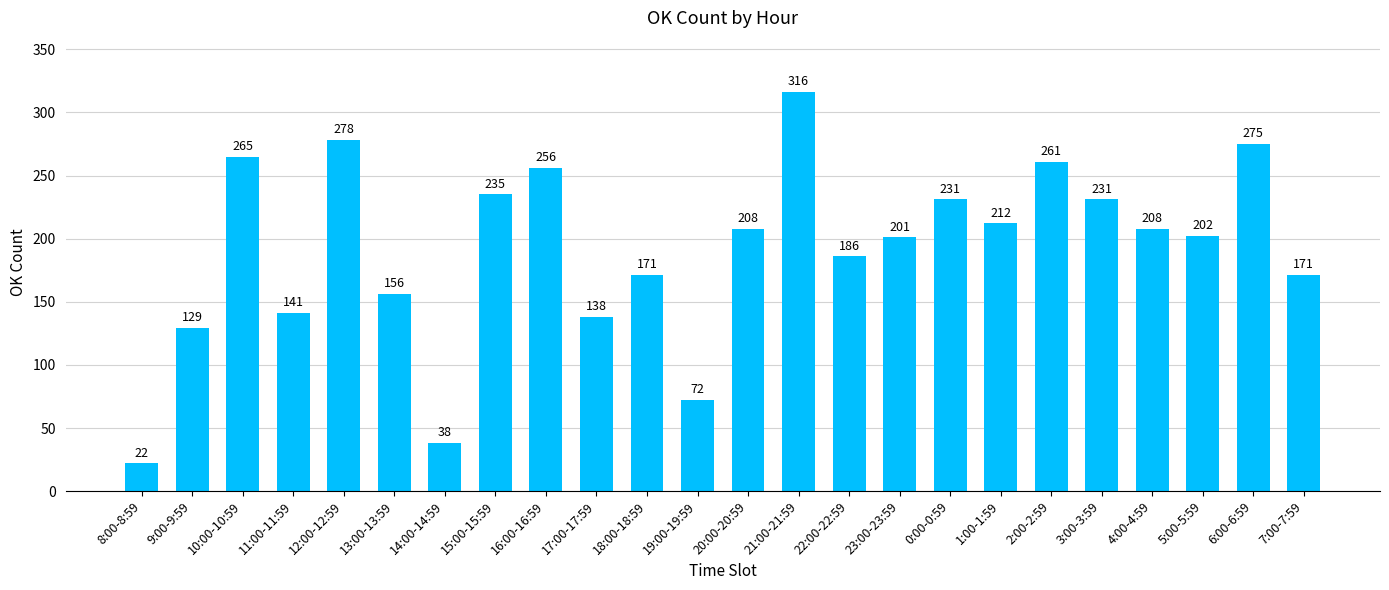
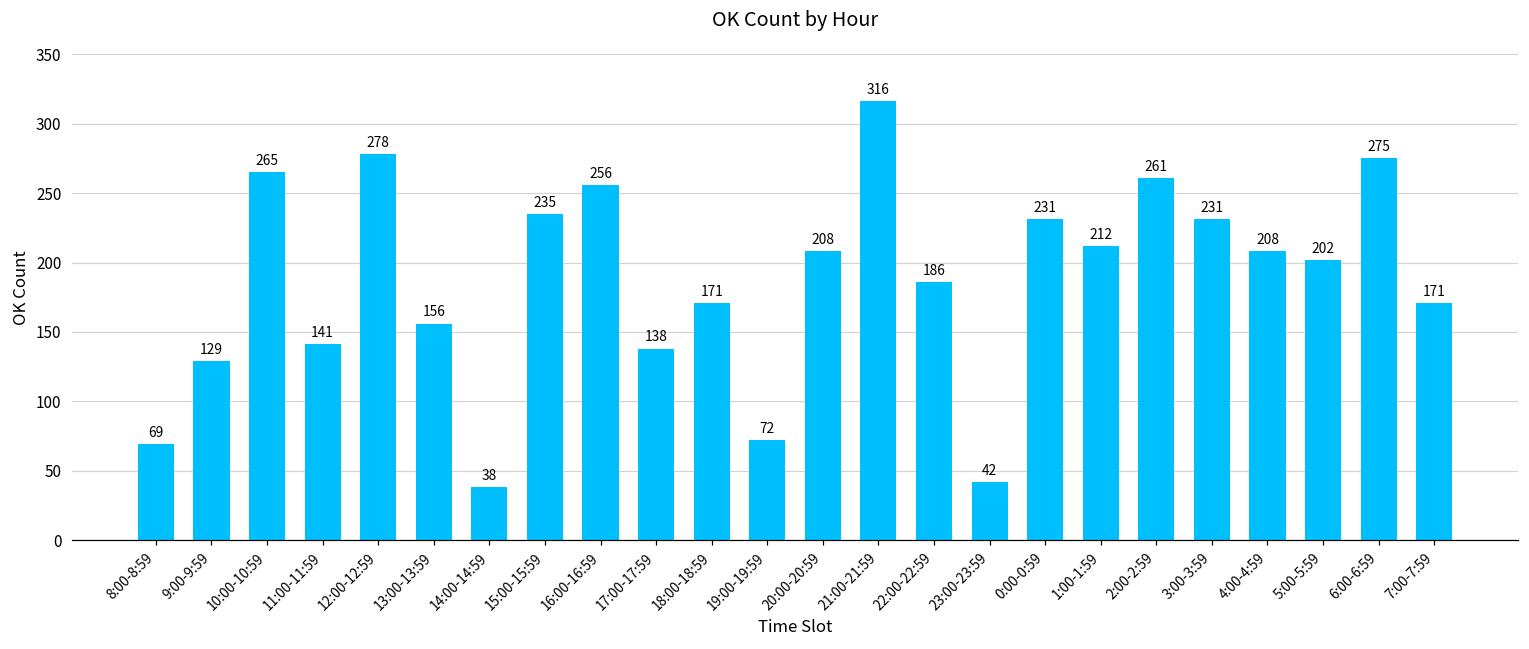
  {
-   "8:00-8:59": 22,
+   "8:00-8:59": 69,
    "9:00-9:59": 129,
    "10:00-10:59": 265,
    "11:00-11:59": 141,
    "12:00-12:59": 278,
    "13:00-13:59": 156,
    "14:00-14:59": 38,
    "15:00-15:59": 235,
    "16:00-16:59": 256,
    "17:00-17:59": 138,
    "18:00-18:59": 171,
    "19:00-19:59": 72,
    "20:00-20:59": 208,
    "21:00-21:59": 316,
    "22:00-22:59": 186,
-   "23:00-23:59": 201,
+   "23:00-23:59": 42,
    "0:00-0:59": 231,
    "1:00-1:59": 212,
    "2:00-2:59": 261,
    "3:00-3:59": 231,
    "4:00-4:59": 208,
    "5:00-5:59": 202,
    "6:00-6:59": 275,
    "7:00-7:59": 171
  }
